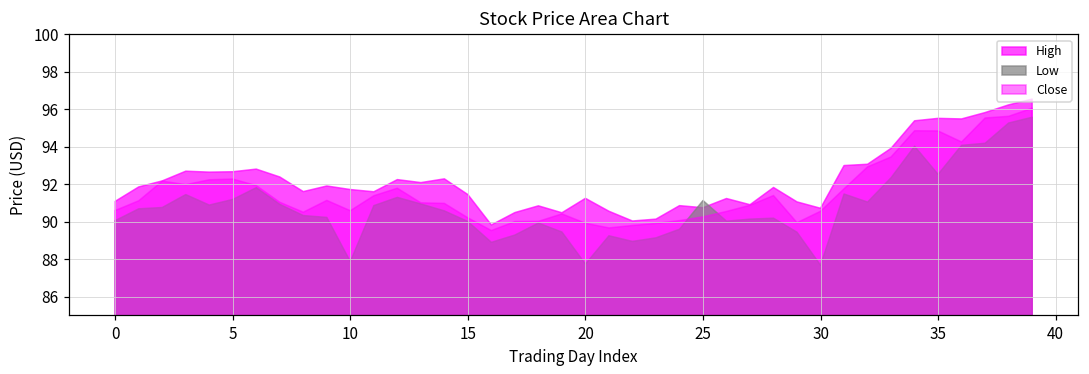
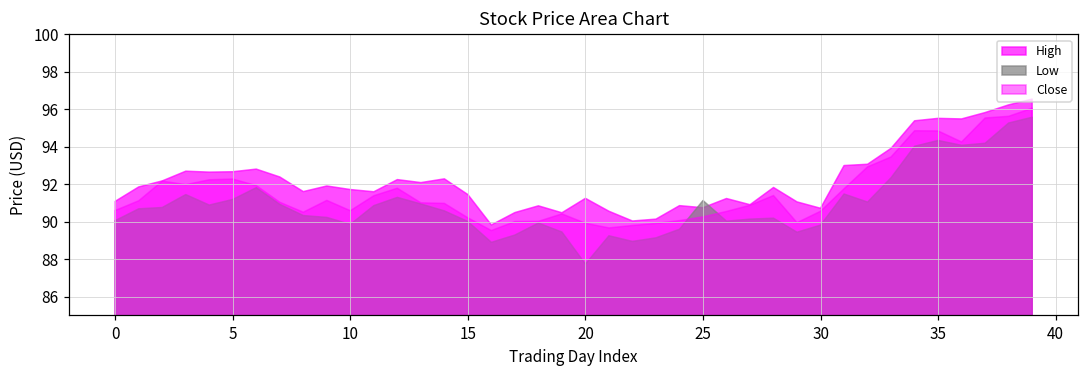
  {
    "Low": {
      "0": 90.1,
      "5": 91.2,
-     "10": 87.9,
+     "10": 89.9,
      "15": 90.0,
      "20": 87.7,
      "25": 91.1,
-     "30": 87.7,
-     "35": 92.5
+     "30": 89.8,
+     "35": 94.3
    }
  }
